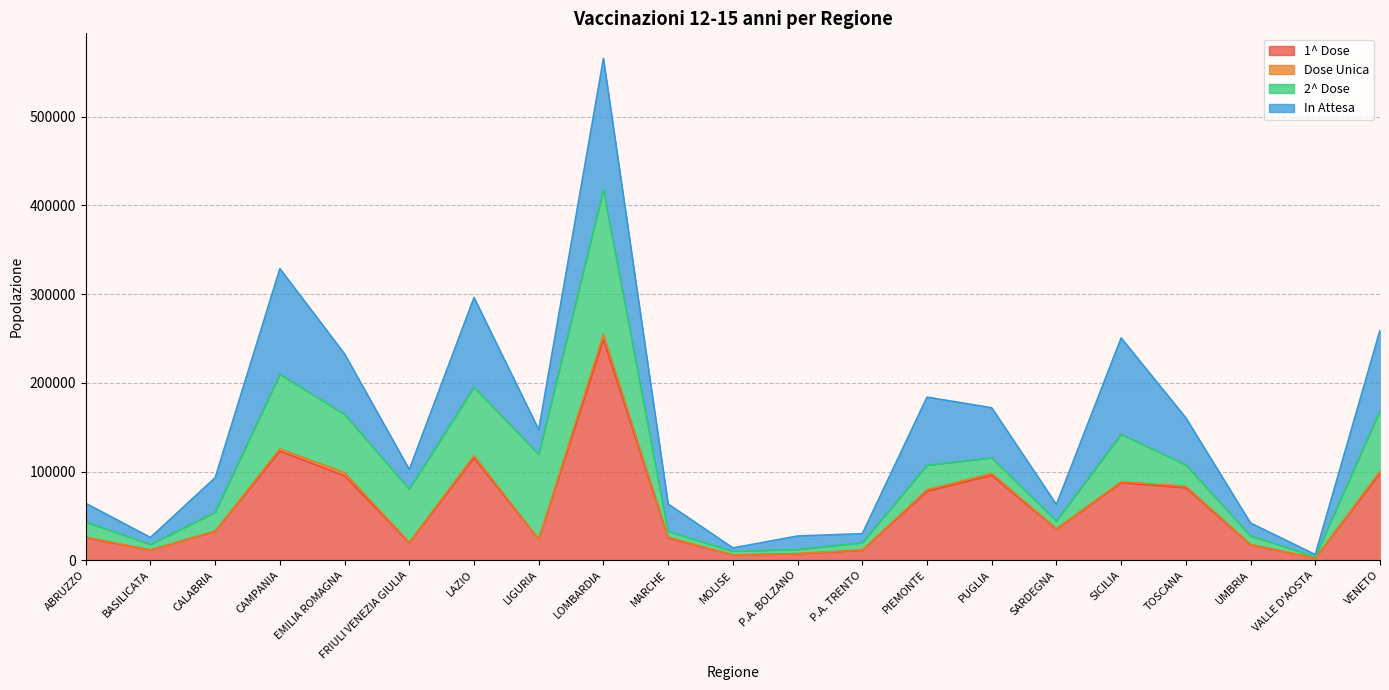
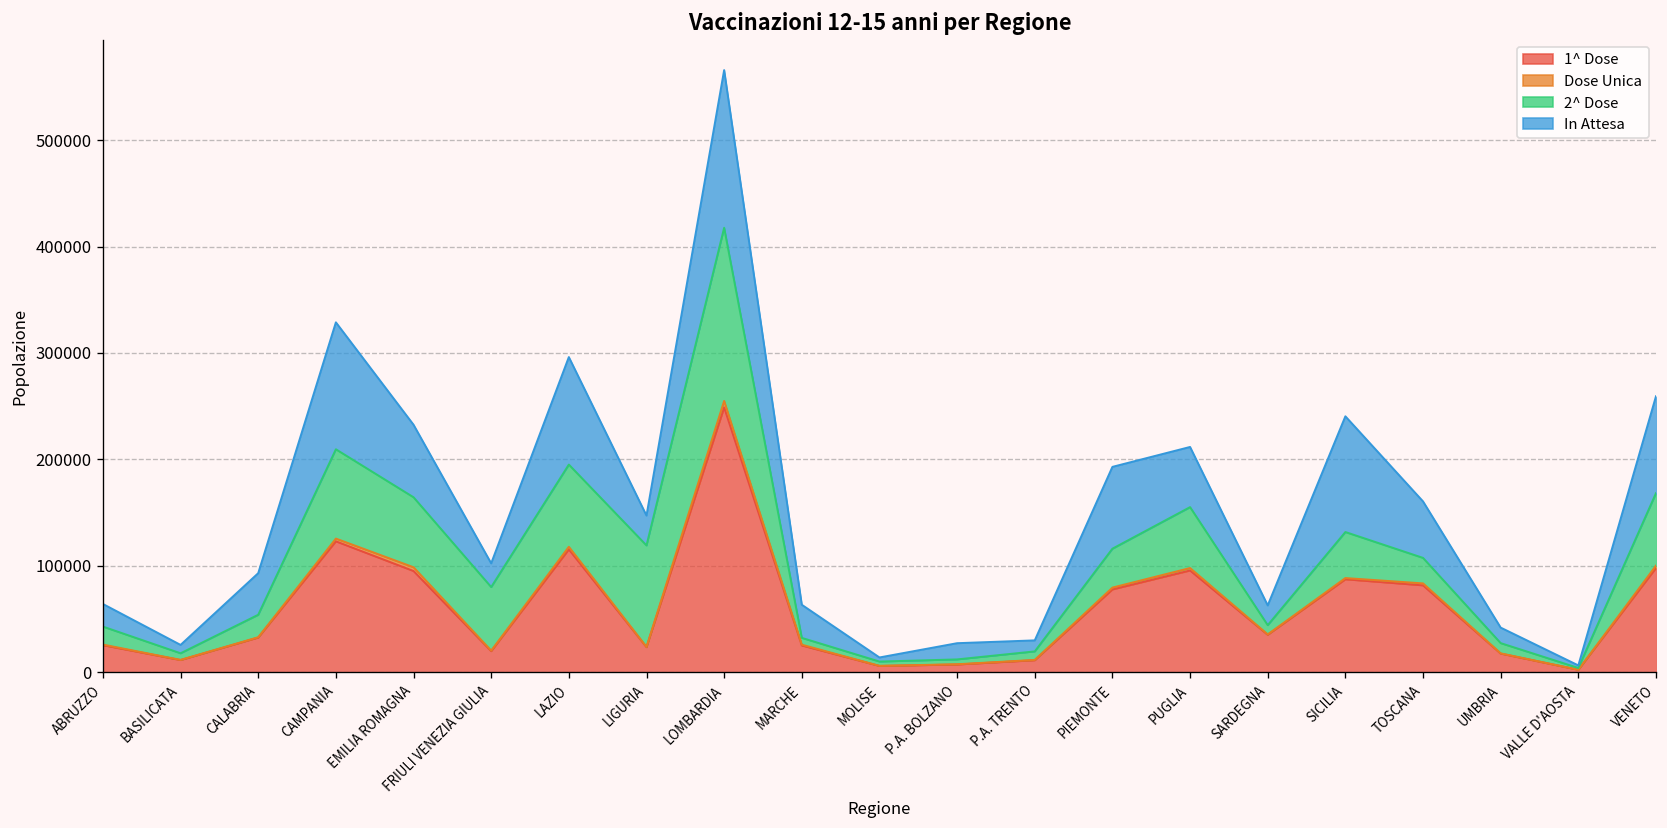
  {
    "2^ Dose": {
      "ABRUZZO": 20000,
      "BASILICATA": 10000,
      "CALABRIA": 20000,
      "CAMPANIA": 80000,
      "EMILIA ROMAGNA": 70000,
      "FRIULI VENEZIA GIULIA": 60000,
      "LAZIO": 80000,
      "LIGURIA": 100000,
      "LOMBARDIA": 160000,
      "MARCHE": 10000,
      "MOLISE": 0,
      "P.A. BOLZANO": 0,
      "P.A. TRENTO": 10000,
-     "PIEMONTE": 30000,
-     "PUGLIA": 20000,
+     "PIEMONTE": 40000,
+     "PUGLIA": 60000,
      "SARDEGNA": 10000,
-     "SICILIA": 50000,
+     "SICILIA": 40000,
      "TOSCANA": 20000,
      "UMBRIA": 10000,
      "VENETO": 70000
    },
    "In Attesa": {
      "ABRUZZO": 20000,
      "BASILICATA": 10000,
      "CALABRIA": 40000,
      "CAMPANIA": 120000,
      "EMILIA ROMAGNA": 70000,
      "FRIULI VENEZIA GIULIA": 20000,
      "LAZIO": 100000,
      "LIGURIA": 30000,
      "LOMBARDIA": 150000,
      "MARCHE": 30000,
      "MOLISE": 0,
      "P.A. BOLZANO": 20000,
      "P.A. TRENTO": 10000,
      "PIEMONTE": 80000,
      "PUGLIA": 60000,
      "SARDEGNA": 20000,
      "SICILIA": 110000,
      "TOSCANA": 50000,
      "UMBRIA": 10000,
      "VENETO": 90000
    }
  }
